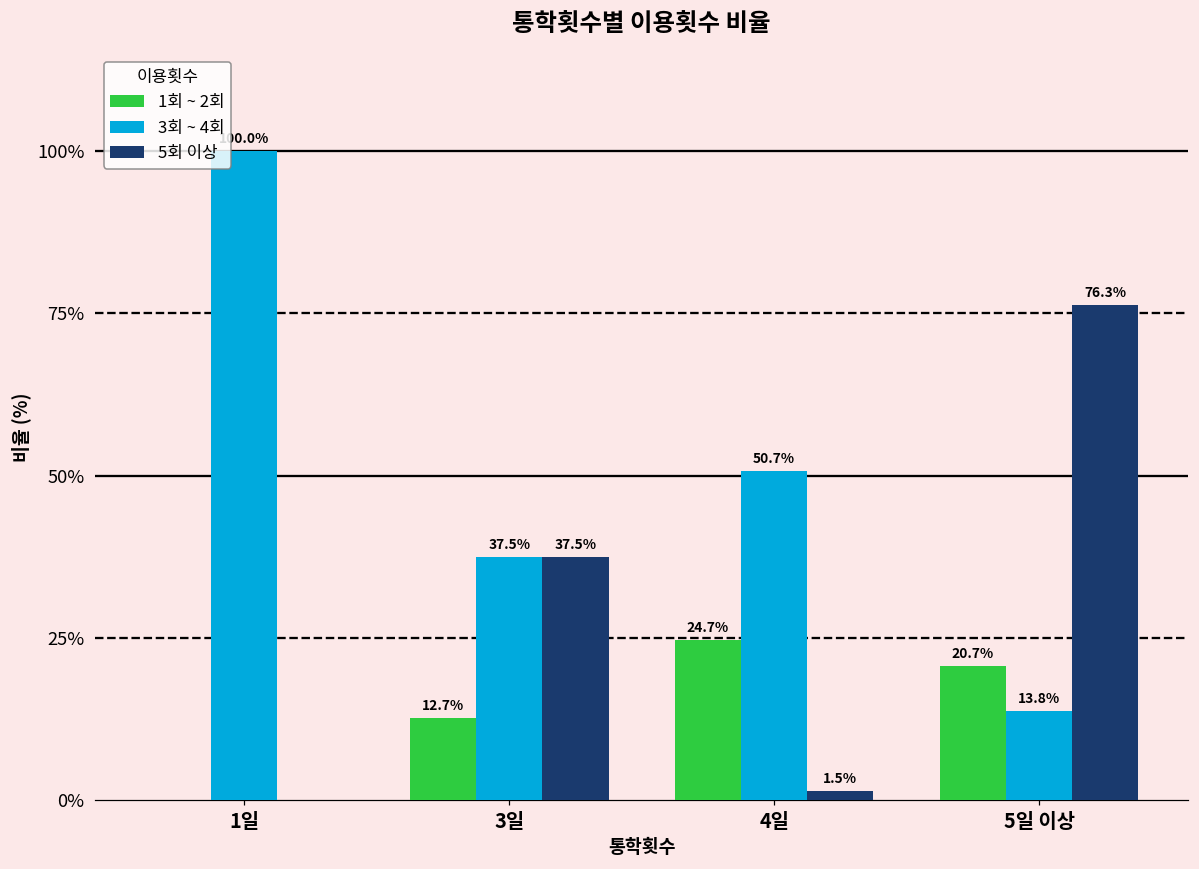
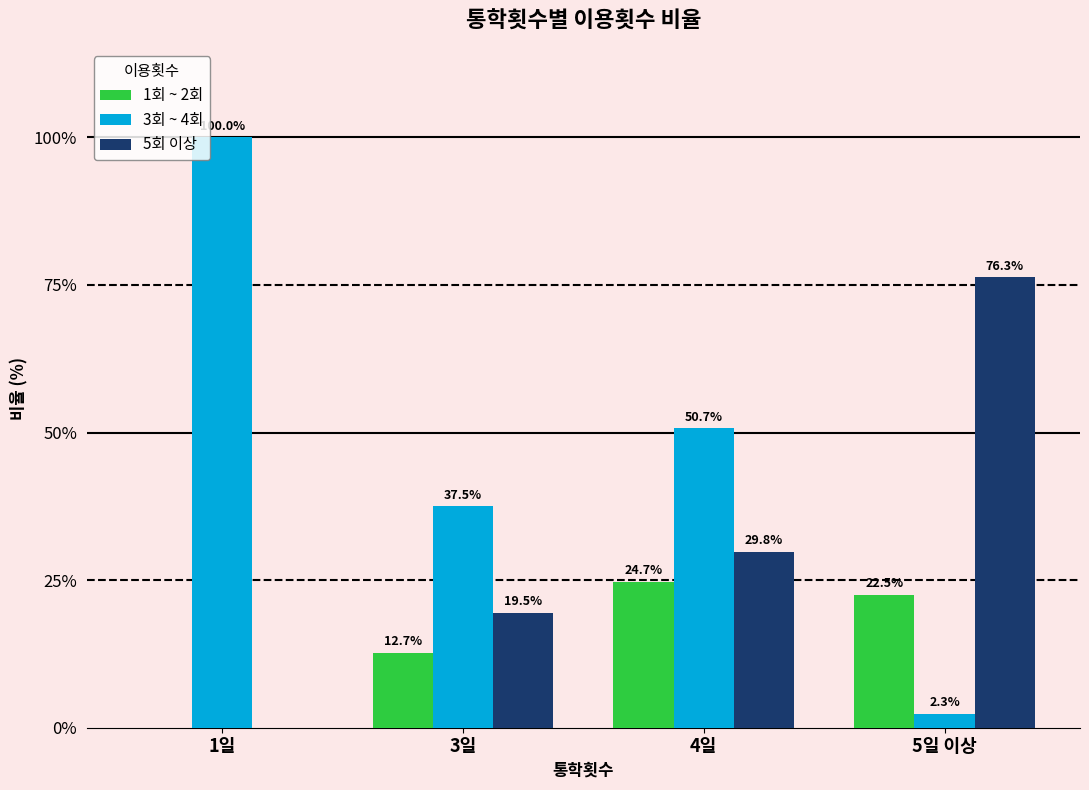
  {
    "1회 ~ 2회": {
      "3일": "12.7%",
      "4일": "24.7%",
-     "5일 이상": "20.7%"
+     "5일 이상": "22.5%"
    },
    "3회 ~ 4회": {
      "3일": "37.5%",
      "4일": "50.7%",
-     "5일 이상": "13.8%"
+     "5일 이상": "2.3%"
    },
    "5회 이상": {
-     "3일": "37.5%",
-     "4일": "1.5%",
+     "3일": "19.5%",
+     "4일": "29.8%",
      "5일 이상": "76.3%"
    }
  }
